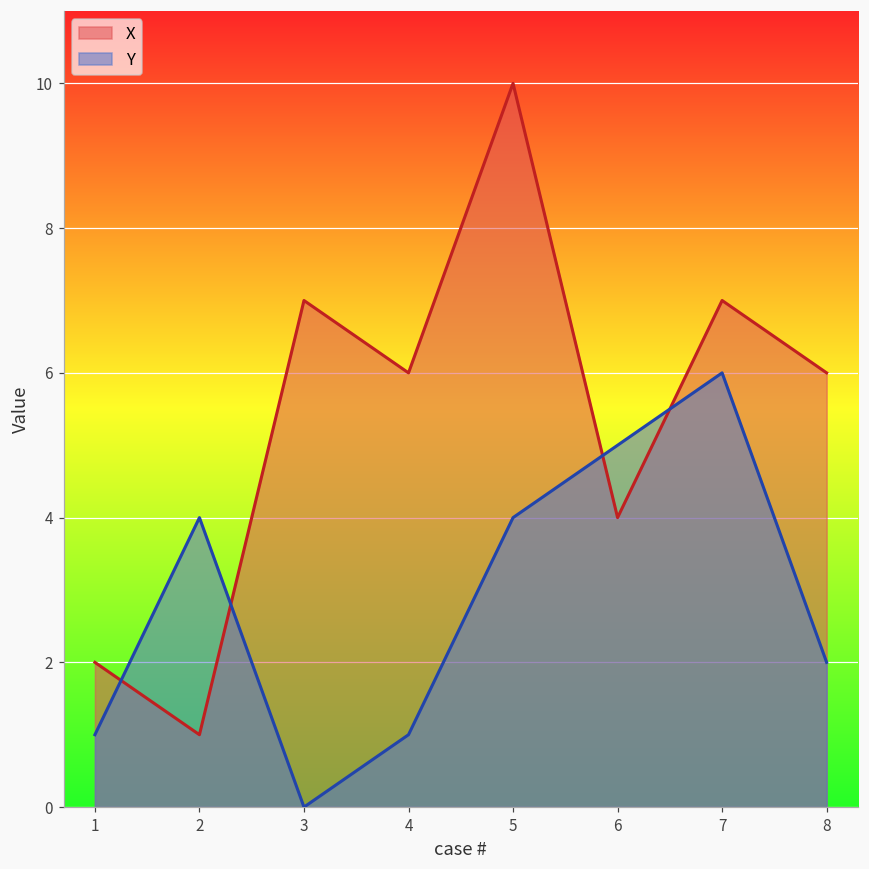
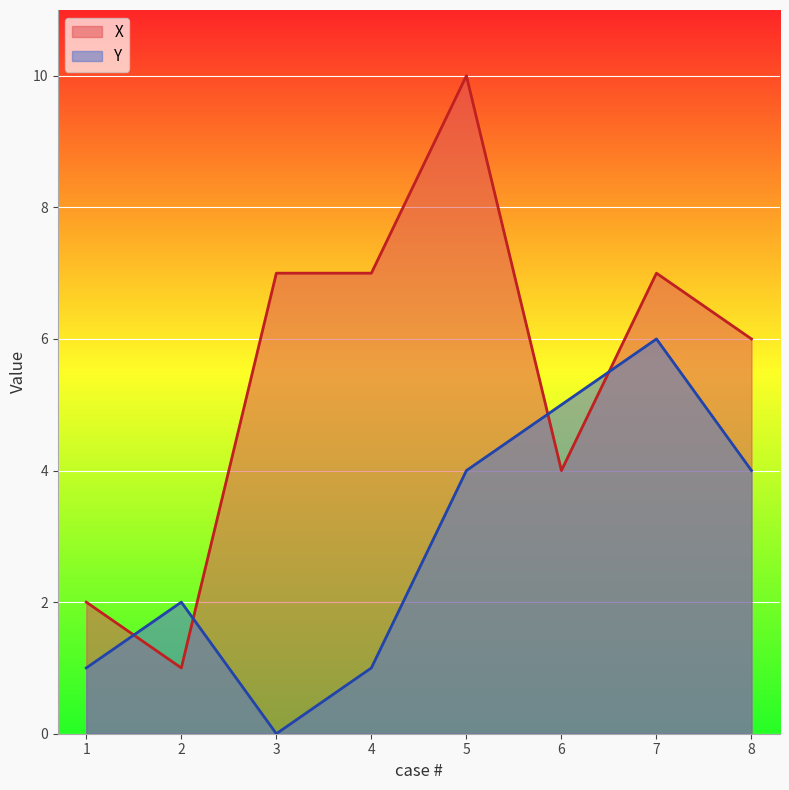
  {
    "X": {
      "1": 2,
      "2": 1,
      "3": 7,
-     "4": 6,
+     "4": 7,
      "5": 10,
      "6": 4,
      "7": 7,
      "8": 6
    },
    "Y": {
      "1": 1,
-     "2": 4,
+     "2": 2,
      "3": 0,
      "4": 1,
      "5": 4,
      "6": 5,
      "7": 6,
-     "8": 2
+     "8": 4
    }
  }
